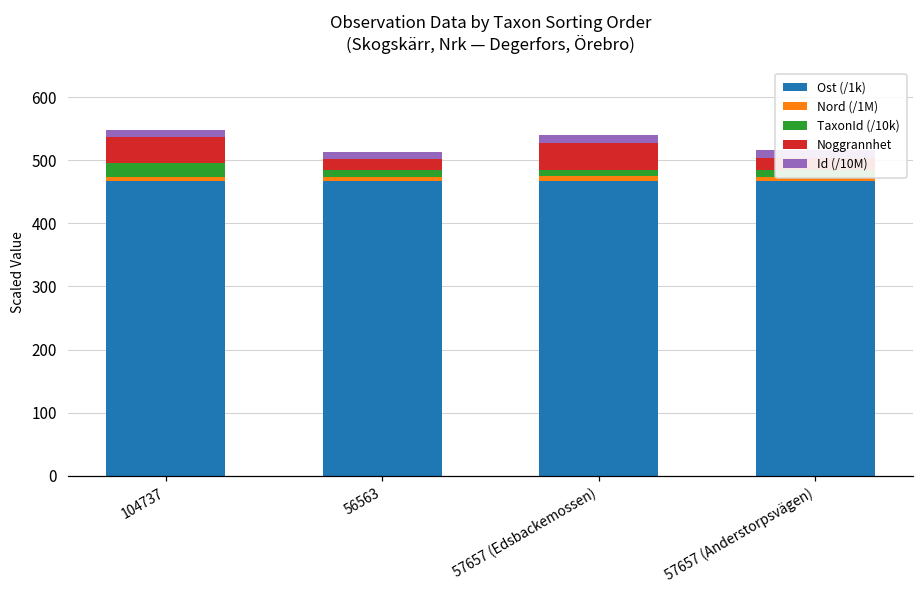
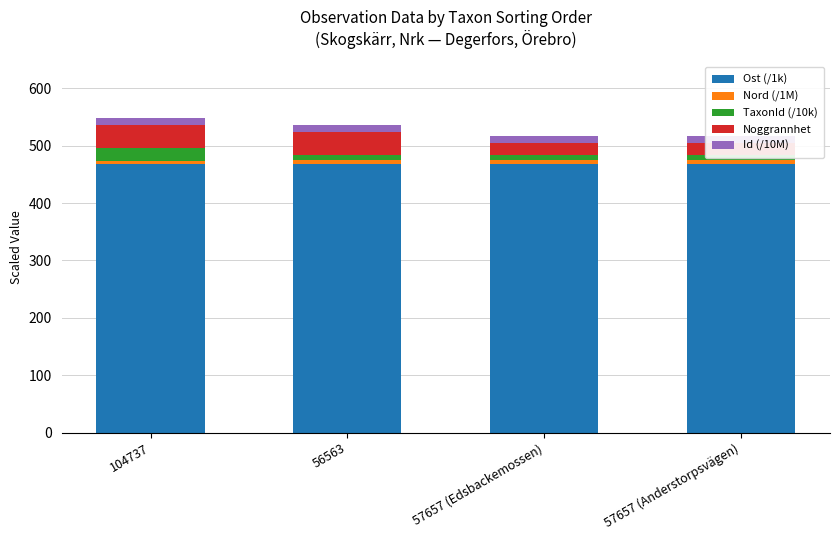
  {
    "Ost (/1k)": {
      "104737": 470,
      "56563": 470,
      "57657 (Edsbackemossen)": 470,
      "57657 (Anderstorpsvägen)": 470
    },
    "Nord (/1M)": {
      "104737": 10,
      "56563": 10,
      "57657 (Edsbackemossen)": 10,
      "57657 (Anderstorpsvägen)": 10
    },
    "TaxonId (/10k)": {
      "104737": 20,
      "56563": 10,
      "57657 (Edsbackemossen)": 10
    },
    "Noggrannhet": {
      "104737": 40,
-     "56563": 20,
-     "57657 (Edsbackemossen)": 40
+     "56563": 40,
+     "57657 (Edsbackemossen)": 20
    },
    "Id (/10M)": {
      "104737": 10,
      "56563": 10,
      "57657 (Edsbackemossen)": 10
    }
  }
